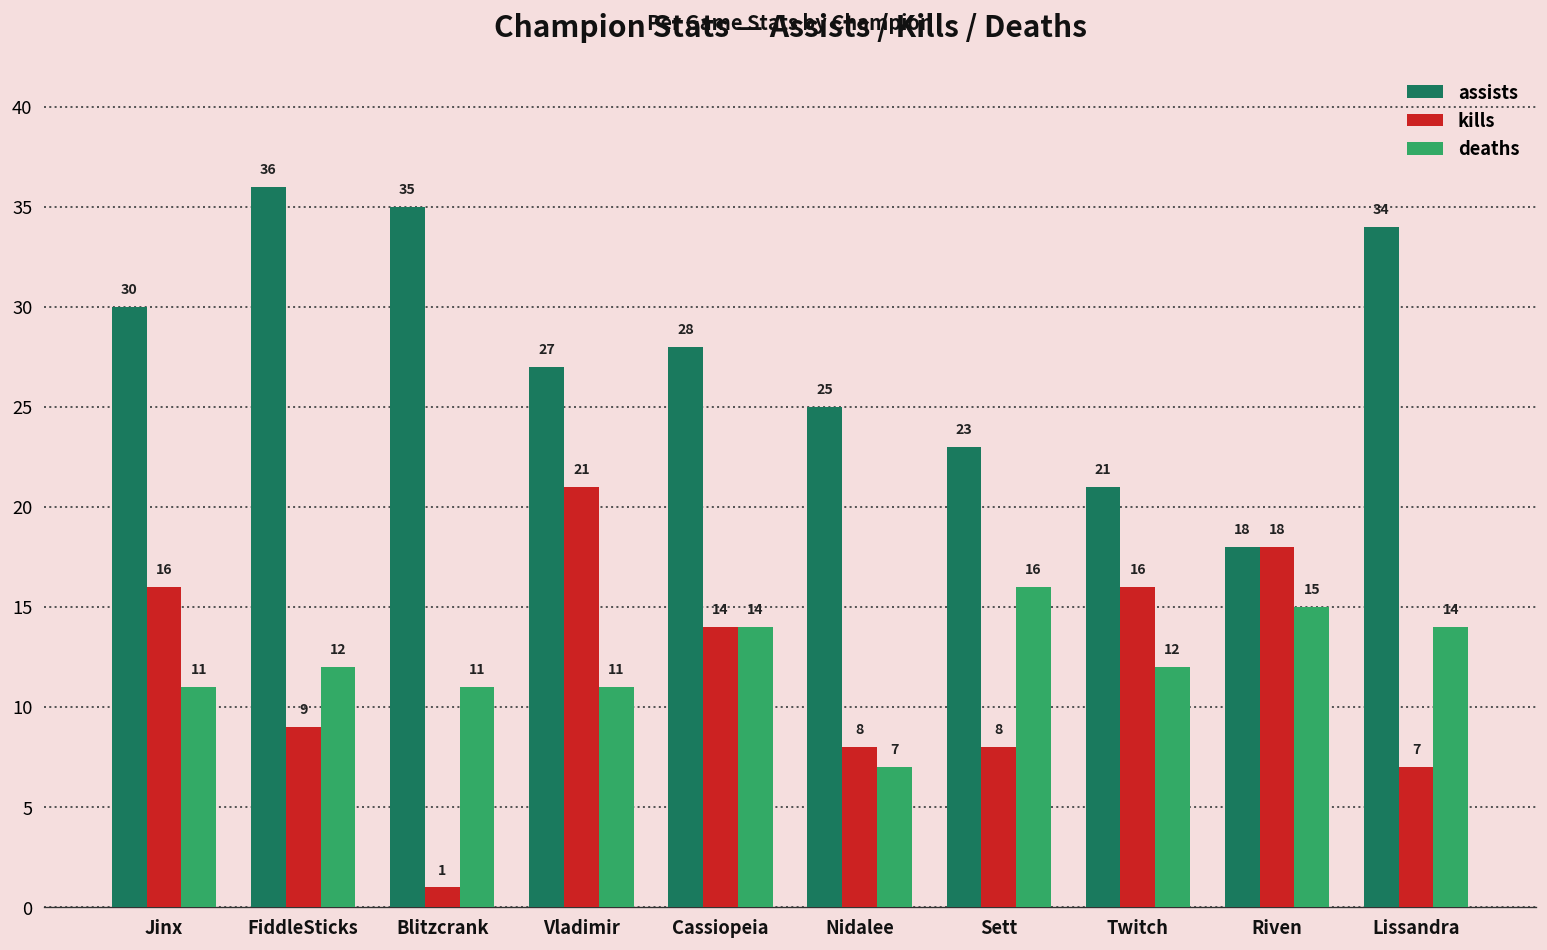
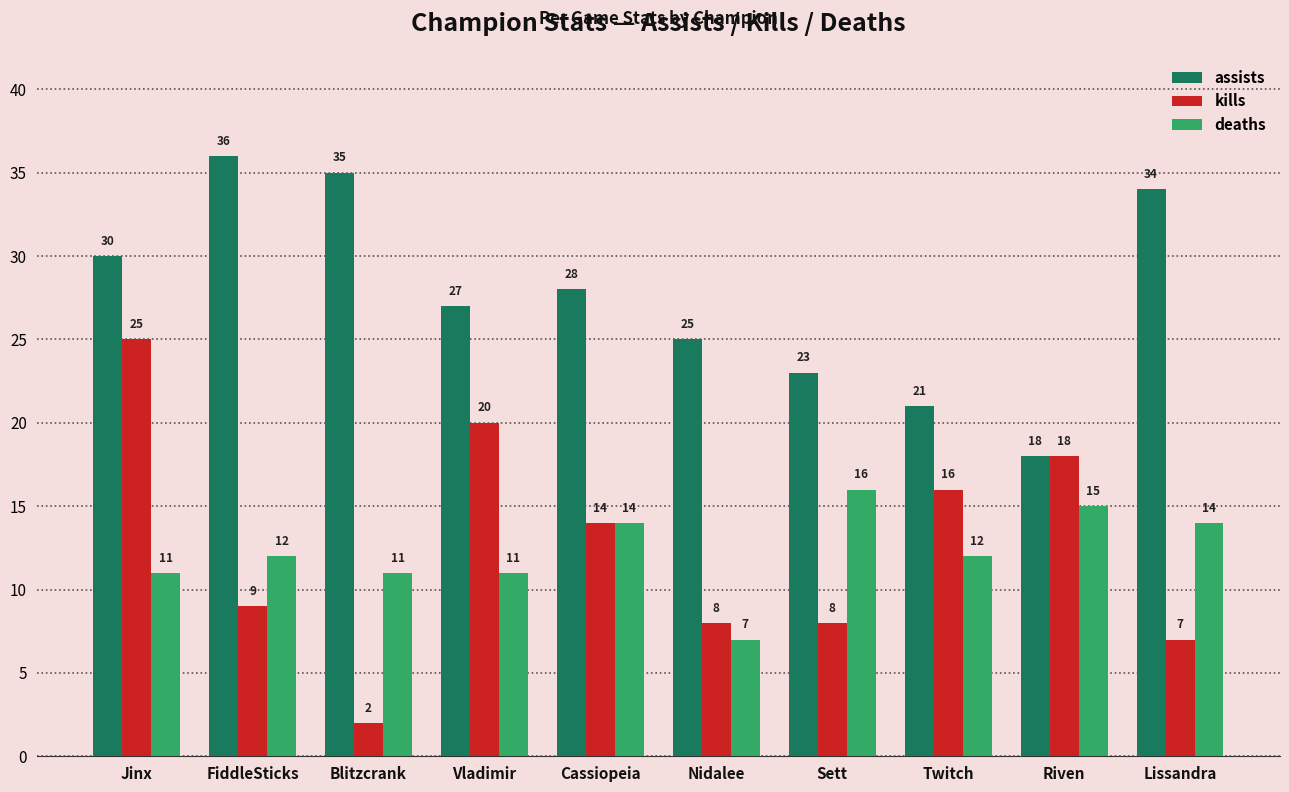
  {
    "kills": {
-     "Jinx": 16,
+     "Jinx": 25,
      "FiddleSticks": 9,
-     "Blitzcrank": 1,
-     "Vladimir": 21,
+     "Blitzcrank": 2,
+     "Vladimir": 20,
      "Cassiopeia": 14,
      "Nidalee": 8,
      "Sett": 8,
      "Twitch": 16,
      "Riven": 18,
      "Lissandra": 7
    }
  }
